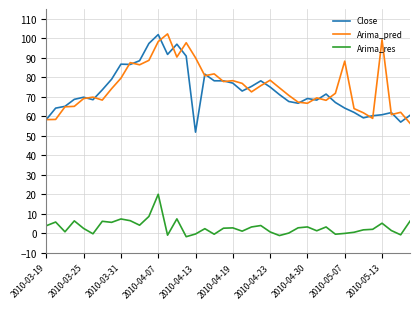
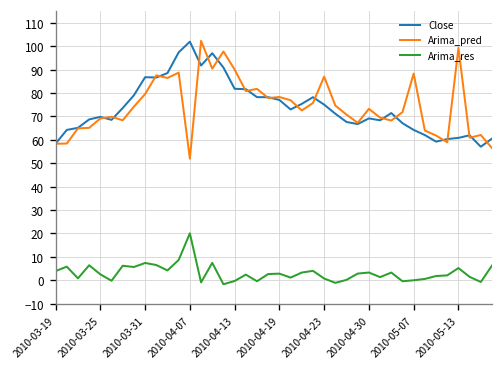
  {
    "Close": {
      "2010-03-31": 87,
      "2010-04-07": 102,
-     "2010-04-13": 52,
+     "2010-04-13": 82,
      "2010-04-23": 75,
      "2010-04-30": 69,
      "2010-05-07": 64,
      "2010-05-13": 61
    },
    "Arima_pred": {
      "2010-03-31": 80,
-     "2010-04-07": 98,
+     "2010-04-07": 52,
      "2010-04-13": 90,
-     "2010-04-23": 78,
-     "2010-04-30": 67,
+     "2010-04-23": 87,
+     "2010-04-30": 73,
      "2010-05-07": 88,
      "2010-05-13": 99
    },
    "Arima_res": {
      "2010-03-19": 4,
      "2010-03-25": 3,
      "2010-03-31": 7,
      "2010-04-07": 20,
      "2010-04-13": 0,
      "2010-04-19": 3,
      "2010-04-23": 1,
      "2010-04-30": 3,
      "2010-05-07": 0,
      "2010-05-13": 5
    }
  }
